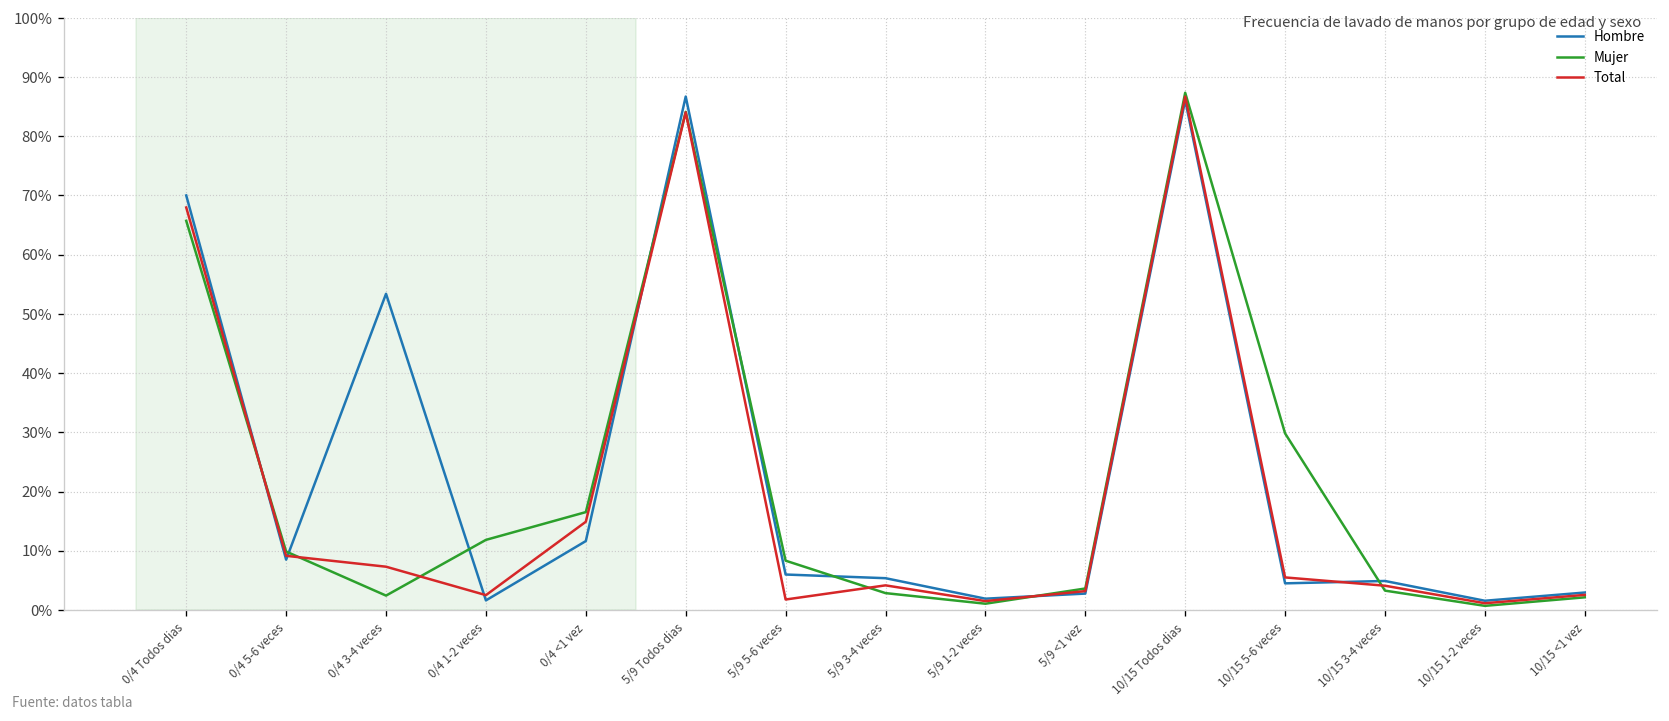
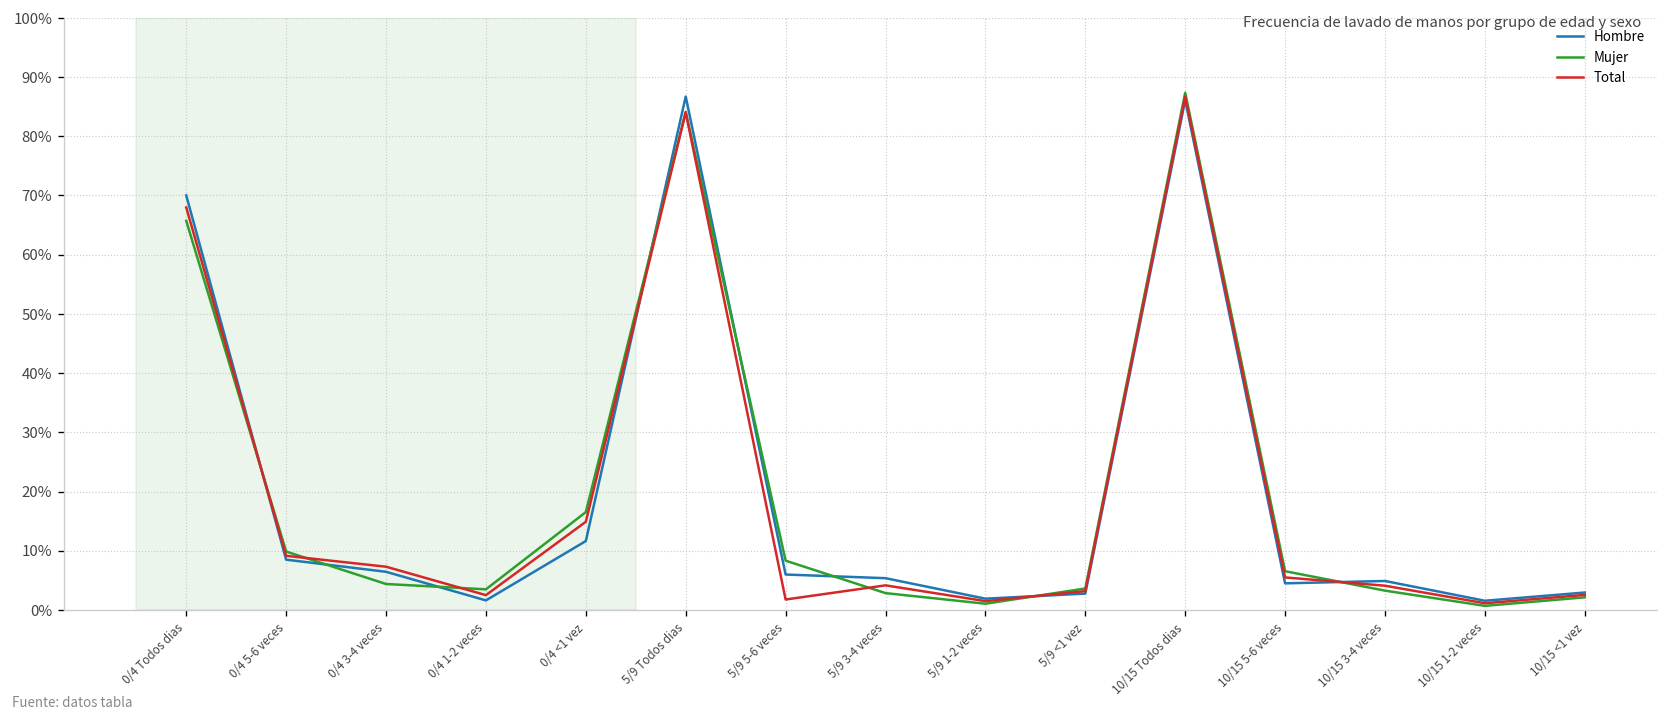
  {
    "Hombre": {
      "0/4 Todos dias": "70%",
      "0/4 5-6 veces": "9%",
-     "0/4 3-4 veces": "53%",
+     "0/4 3-4 veces": "6%",
      "0/4 1-2 veces": "2%",
      "0/4 <1 vez": "12%",
      "5/9 Todos dias": "87%",
      "5/9 5-6 veces": "6%",
      "5/9 3-4 veces": "5%",
      "10/15 Todos dias": "86%",
      "10/15 5-6 veces": "5%",
      "10/15 3-4 veces": "5%"
    },
    "Mujer": {
      "0/4 Todos dias": "66%",
      "0/4 5-6 veces": "10%",
-     "0/4 3-4 veces": "2%",
-     "0/4 1-2 veces": "12%",
+     "0/4 3-4 veces": "4%",
+     "0/4 1-2 veces": "3%",
      "0/4 <1 vez": "17%",
      "5/9 5-6 veces": "8%",
      "5/9 3-4 veces": "3%",
      "10/15 Todos dias": "87%",
-     "10/15 5-6 veces": "30%",
+     "10/15 5-6 veces": "7%",
      "10/15 3-4 veces": "3%"
    },
    "Total": {
      "0/4 Todos dias": "68%",
      "0/4 5-6 veces": "9%",
      "0/4 3-4 veces": "7%",
      "0/4 1-2 veces": "3%",
      "0/4 <1 vez": "15%",
      "5/9 5-6 veces": "2%",
      "5/9 3-4 veces": "4%",
      "10/15 Todos dias": "87%",
      "10/15 5-6 veces": "6%",
      "10/15 3-4 veces": "4%"
    }
  }
